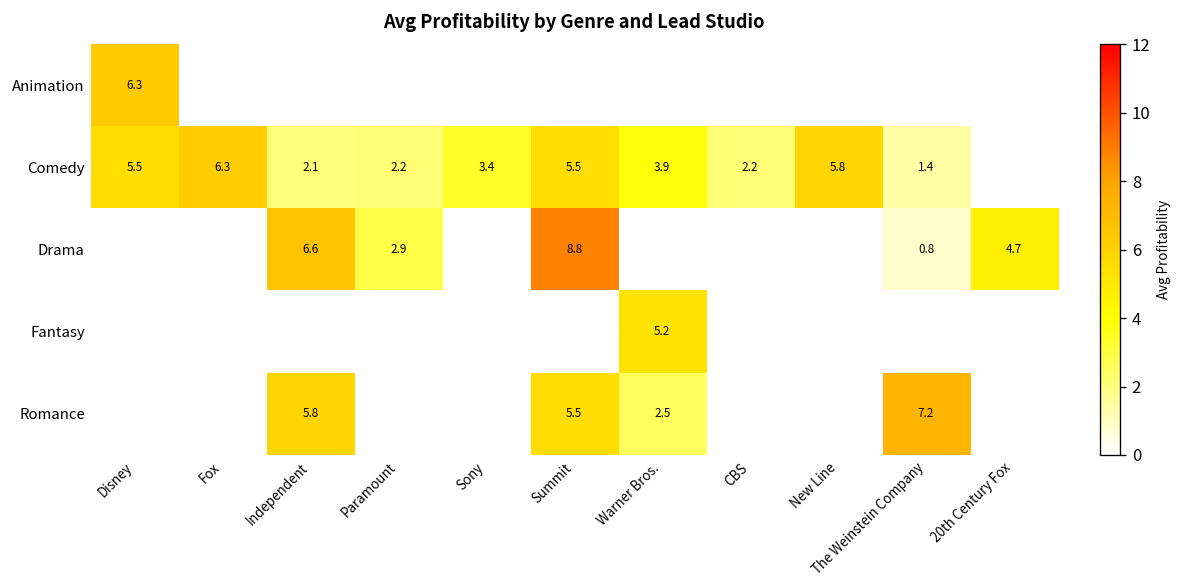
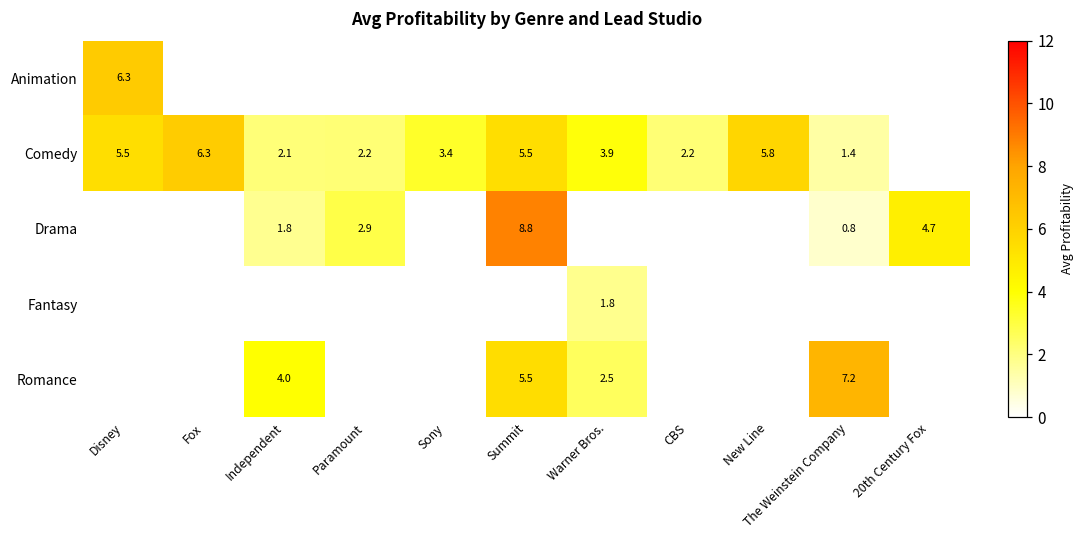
  {
    "Drama": {
-     "Independent": 6.6
+     "Independent": 1.8
    },
    "Fantasy": {
-     "Warner Bros.": 5.2
+     "Warner Bros.": 1.8
    },
    "Romance": {
-     "Independent": 5.8
+     "Independent": 4.0
    }
  }
